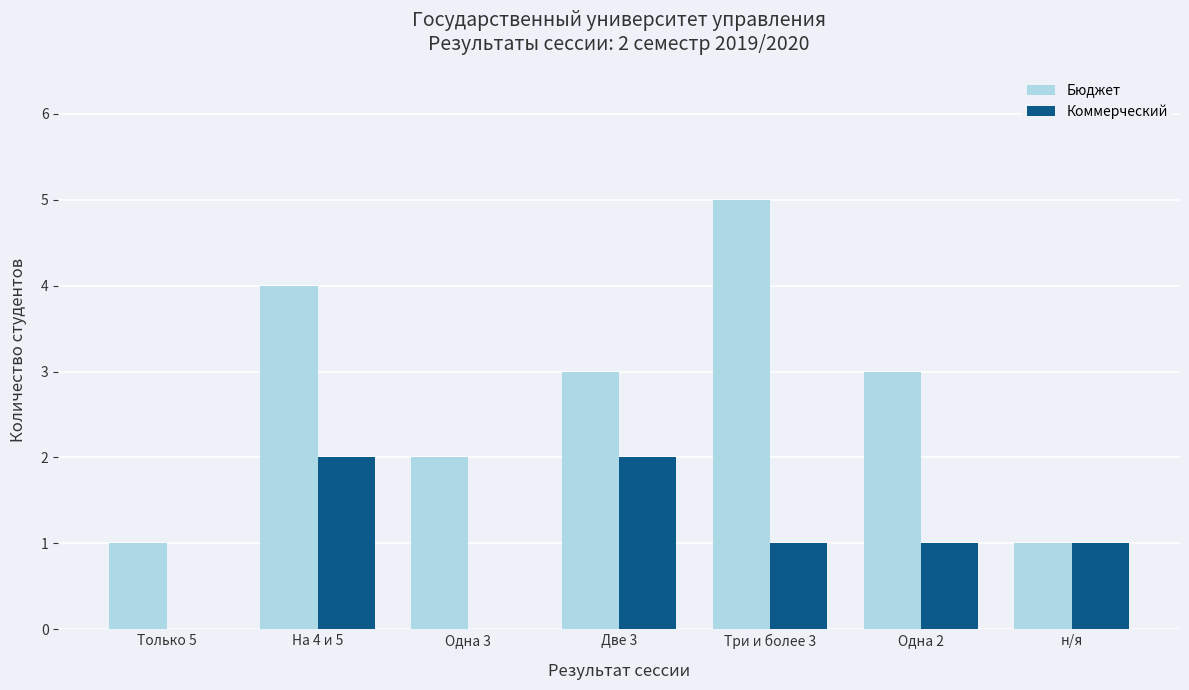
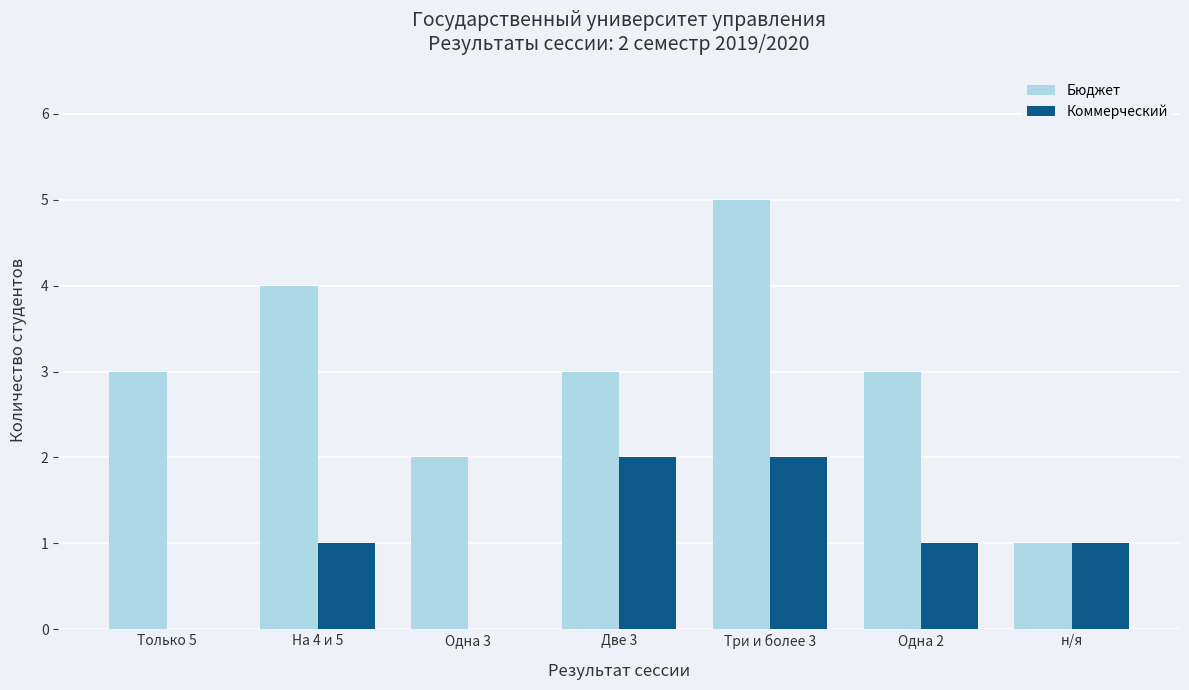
  {
    "Бюджет": {
-     "Только 5": 1,
+     "Только 5": 3,
      "На 4 и 5": 4,
      "Одна 3": 2,
      "Две 3": 3,
      "Три и более 3": 5,
      "Одна 2": 3,
      "н/я": 1
    },
    "Коммерческий": {
      "Только 5": 0,
-     "На 4 и 5": 2,
+     "На 4 и 5": 1,
      "Одна 3": 0,
      "Две 3": 2,
-     "Три и более 3": 1,
+     "Три и более 3": 2,
      "Одна 2": 1,
      "н/я": 1
    }
  }
